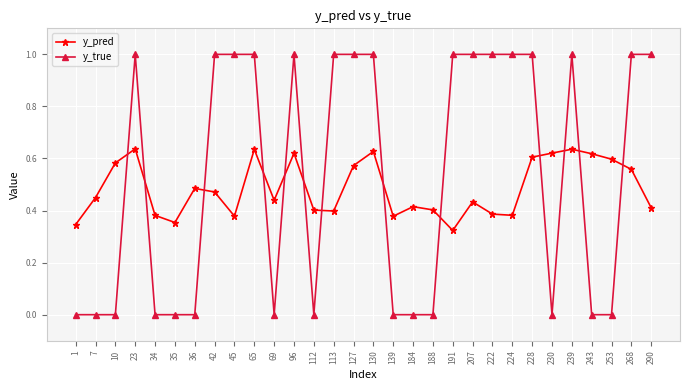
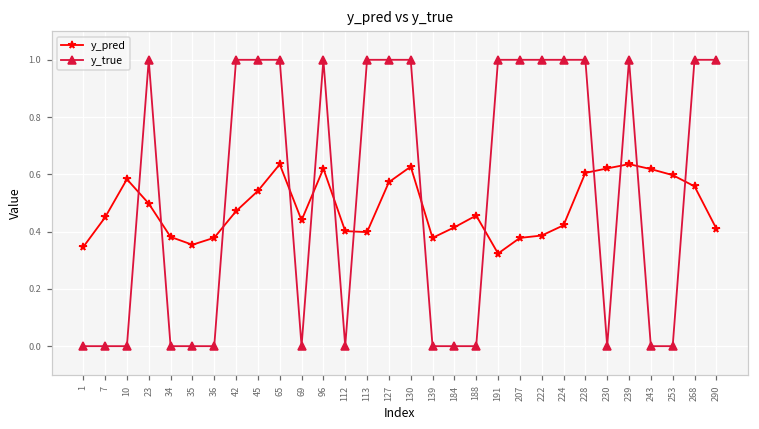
  {
    "y_pred": {
      "1": 0.35,
      "7": 0.45,
      "10": 0.58,
-     "23": 0.64,
+     "23": 0.50,
      "34": 0.38,
      "35": 0.35,
-     "36": 0.49,
+     "36": 0.38,
      "42": 0.47,
-     "45": 0.38,
+     "45": 0.54,
      "65": 0.64,
      "69": 0.44,
      "96": 0.62,
      "112": 0.40,
      "113": 0.40,
      "127": 0.57,
      "130": 0.63,
      "139": 0.38,
      "184": 0.42,
-     "188": 0.40,
+     "188": 0.46,
      "191": 0.32,
-     "207": 0.43,
+     "207": 0.38,
      "222": 0.39,
-     "224": 0.38,
+     "224": 0.42,
      "228": 0.61,
      "230": 0.62,
      "239": 0.64,
      "243": 0.62,
      "253": 0.60,
      "268": 0.56,
      "290": 0.41
    },
    "y_true": {
      "1": 0.00,
      "7": 0.00,
      "10": 0.00,
      "23": 1.00,
      "34": 0.00,
      "35": 0.00,
      "36": 0.00,
      "42": 1.00,
      "45": 1.00,
      "65": 1.00,
      "69": 0.00,
      "96": 1.00,
      "112": 0.00,
      "113": 1.00,
      "127": 1.00,
      "130": 1.00,
      "139": 0.00,
      "184": 0.00,
      "188": 0.00,
      "191": 1.00,
      "207": 1.00,
      "222": 1.00,
      "224": 1.00,
      "228": 1.00,
      "230": 0.00,
      "239": 1.00,
      "243": 0.00,
      "253": 0.00,
      "268": 1.00,
      "290": 1.00
    }
  }
